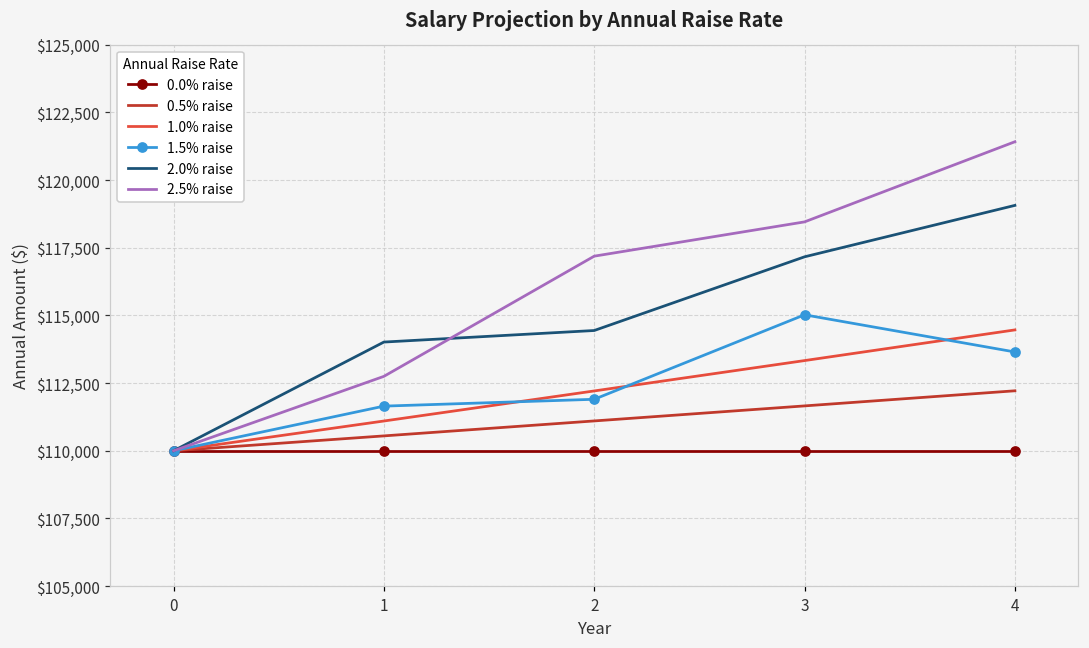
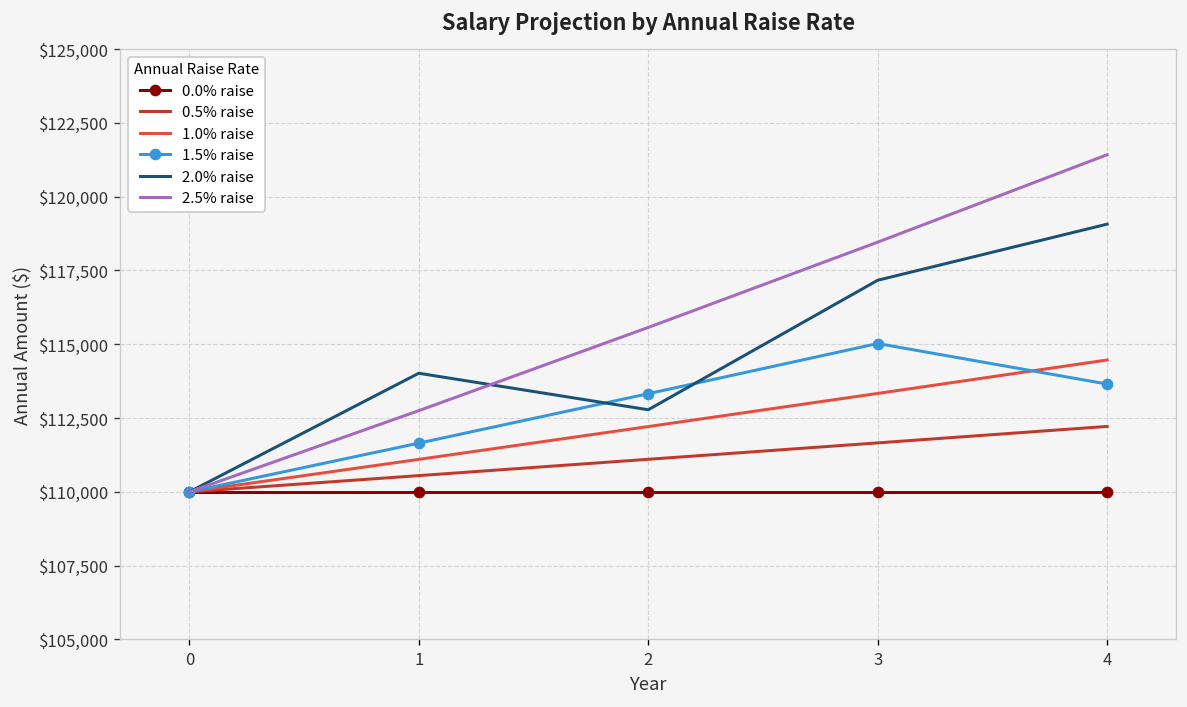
  {
    "0.0% raise": {
      "1": "$110,000",
      "2": "$110,000",
      "3": "$110,000",
      "4": "$110,000"
    },
    "1.5% raise": {
      "1": "$111,700",
-     "2": "$111,900",
+     "2": "$113,300",
      "3": "$115,000",
      "4": "$113,700"
    },
    "2.0% raise": {
      "1": "$114,000",
-     "2": "$114,400",
+     "2": "$112,800",
      "3": "$117,200",
      "4": "$119,100"
    },
    "2.5% raise": {
      "1": "$112,800",
-     "2": "$117,200",
+     "2": "$115,600",
      "3": "$118,500",
      "4": "$121,400"
    }
  }
